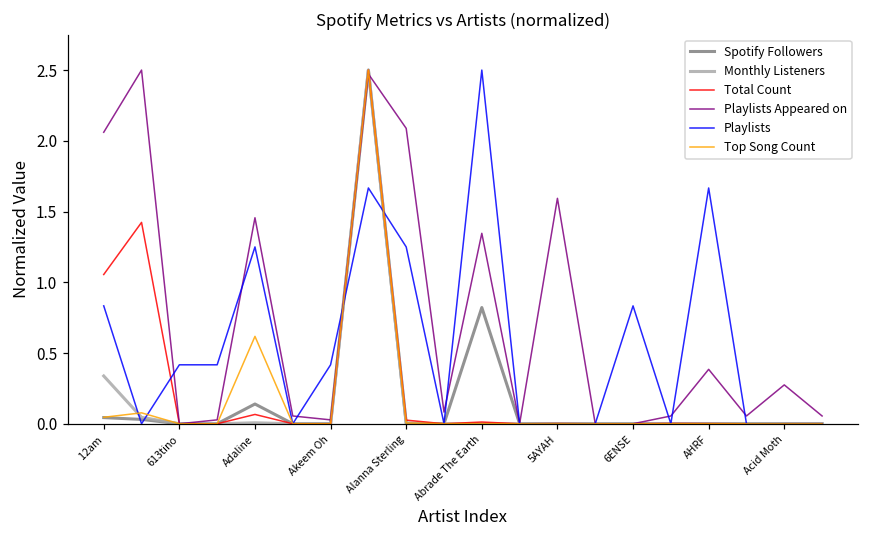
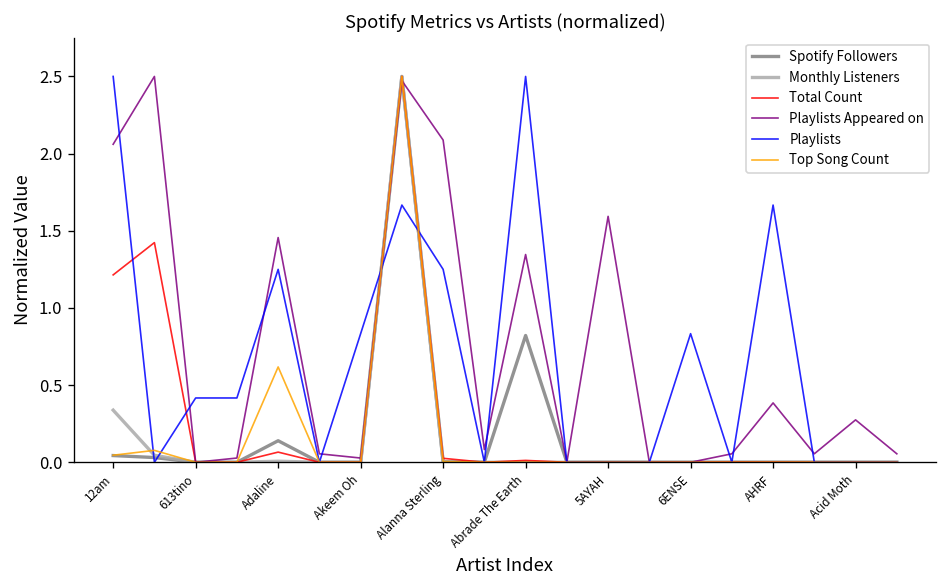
  {
    "Spotify Followers": {
      "Adaline": 0.14,
      "Abrade The Earth": 0.82
    },
    "Monthly Listeners": {
      "12am": 0.34,
      "Adaline": 0.01
    },
    "Total Count": {
-     "12am": 1.05,
+     "12am": 1.21,
      "Adaline": 0.07,
      "Alanna Sterling": 0.03
    },
    "Playlists Appeared on": {
      "12am": 2.06,
      "Adaline": 1.46,
      "Akeem Oh": 0.03,
      "Alanna Sterling": 2.09,
      "Abrade The Earth": 1.35,
      "5AYAH": 1.59,
      "AHRF": 0.38,
      "Acid Moth": 0.27
    },
    "Playlists": {
-     "12am": 0.83,
+     "12am": 2.50,
      "613tino": 0.42,
      "Adaline": 1.25,
-     "Akeem Oh": 0.42,
+     "Akeem Oh": 0.83,
      "Alanna Sterling": 1.25,
      "Abrade The Earth": 2.50,
      "6ENSE": 0.83,
      "AHRF": 1.67
    },
    "Top Song Count": {
      "Adaline": 0.62
    }
  }
